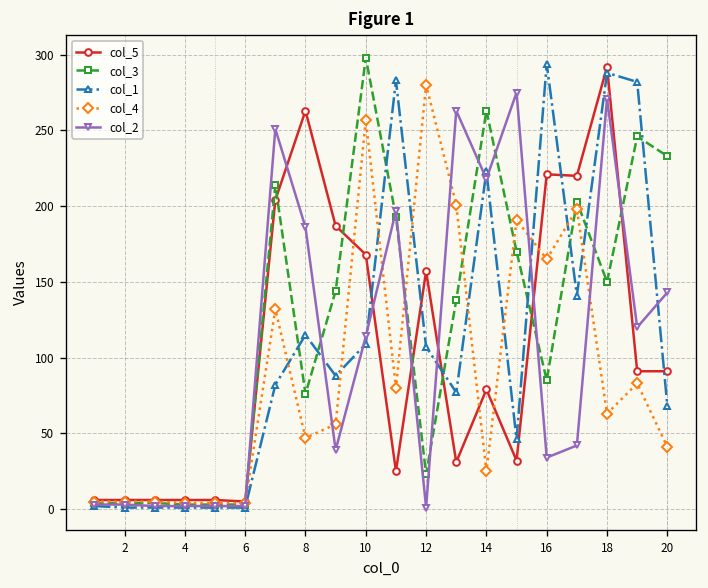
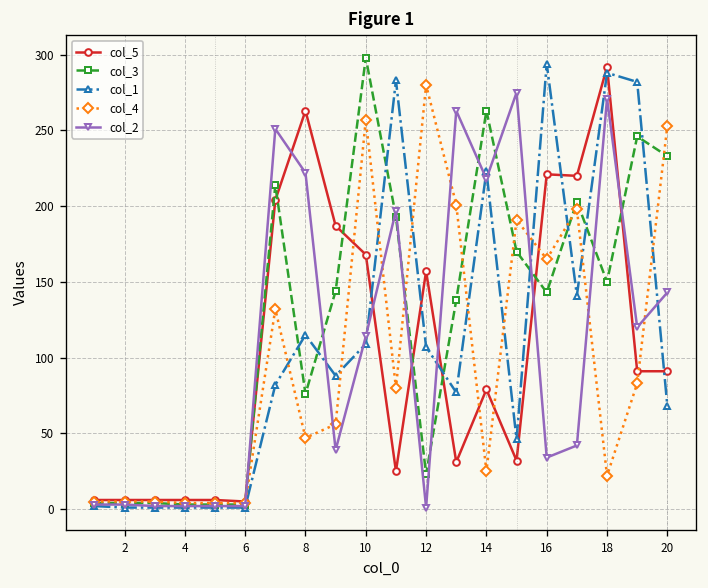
  {
    "col_5": {
      "8": 263,
      "10": 168,
      "12": 157,
      "14": 79,
      "16": 221,
      "18": 292,
      "20": 91
    },
    "col_3": {
      "8": 76,
      "10": 298,
      "12": 23,
      "14": 263,
-     "16": 85,
+     "16": 143,
      "18": 150,
      "20": 233
    },
    "col_1": {
      "8": 115,
      "10": 109,
      "12": 107,
      "14": 223,
      "16": 294,
      "18": 288,
      "20": 68
    },
    "col_4": {
      "8": 47,
      "10": 257,
      "12": 280,
      "14": 25,
      "16": 165,
-     "18": 63,
-     "20": 41
+     "18": 22,
+     "20": 253
    },
    "col_2": {
-     "8": 186,
+     "8": 222,
      "10": 114,
      "12": 1,
      "14": 218,
      "16": 34,
      "18": 271,
      "20": 143
    }
  }
